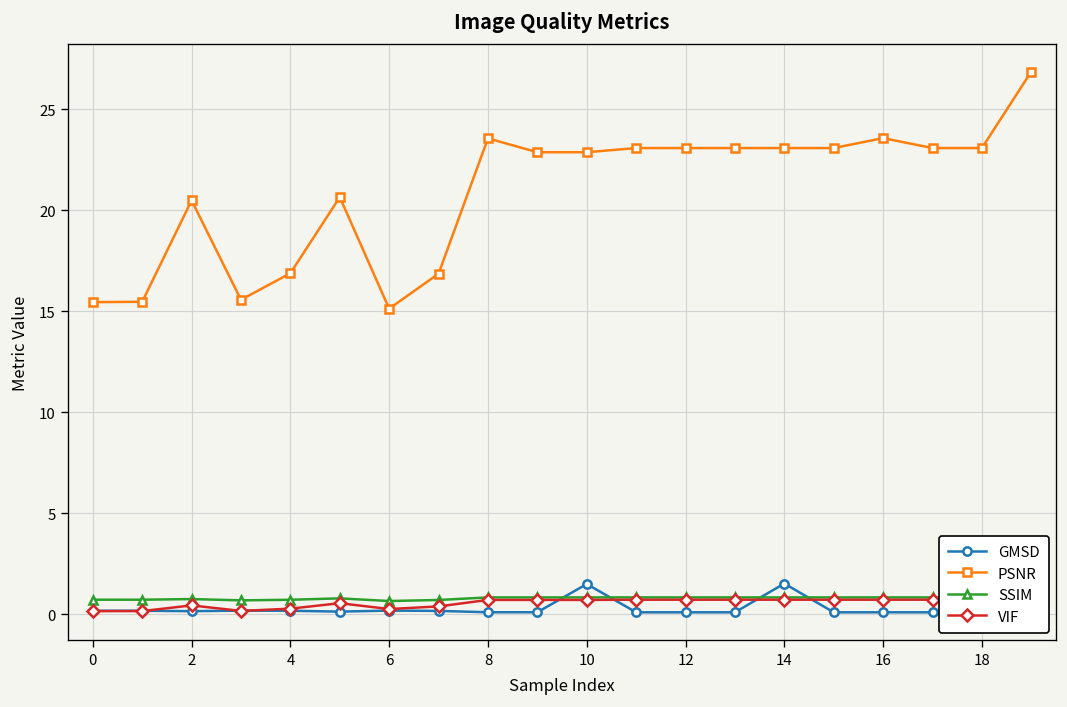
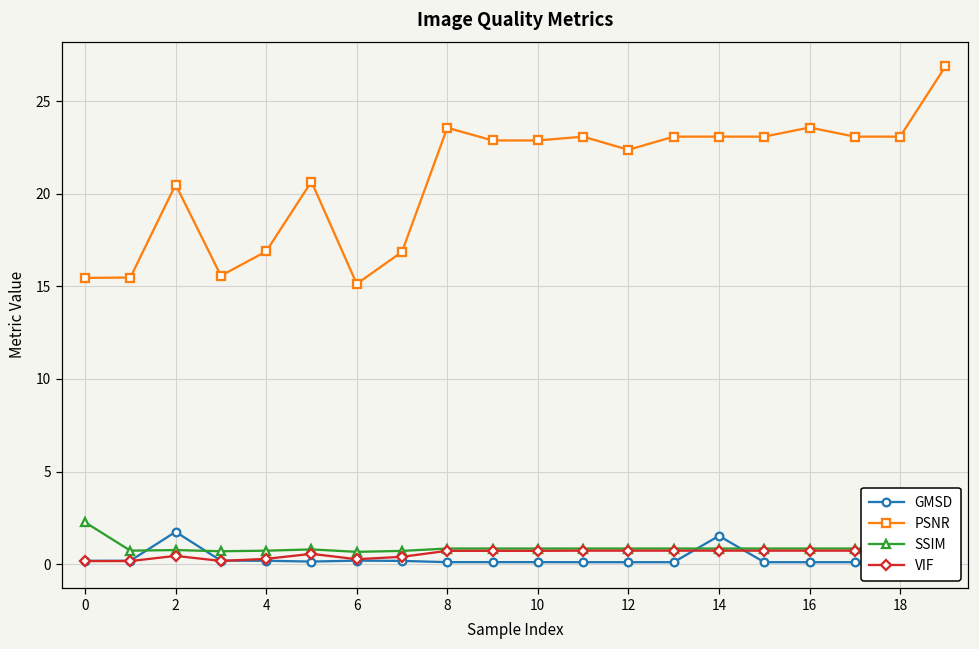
  {
    "GMSD": {
-     "2": 0.2,
+     "2": 1.7,
      "8": 0.1,
-     "10": 1.5,
+     "10": 0.1,
      "12": 0.1,
      "14": 1.5,
      "16": 0.1
    },
    "PSNR": {
      "0": 15.5,
      "2": 20.5,
      "4": 16.9,
      "6": 15.1,
      "8": 23.6,
      "10": 22.9,
-     "12": 23.1,
+     "12": 22.4,
      "14": 23.1,
      "16": 23.6,
      "18": 23.1
    },
    "SSIM": {
-     "0": 0.7,
+     "0": 2.3,
      "2": 0.8,
      "4": 0.7,
      "6": 0.7
    },
    "VIF": {
      "2": 0.4
    }
  }
